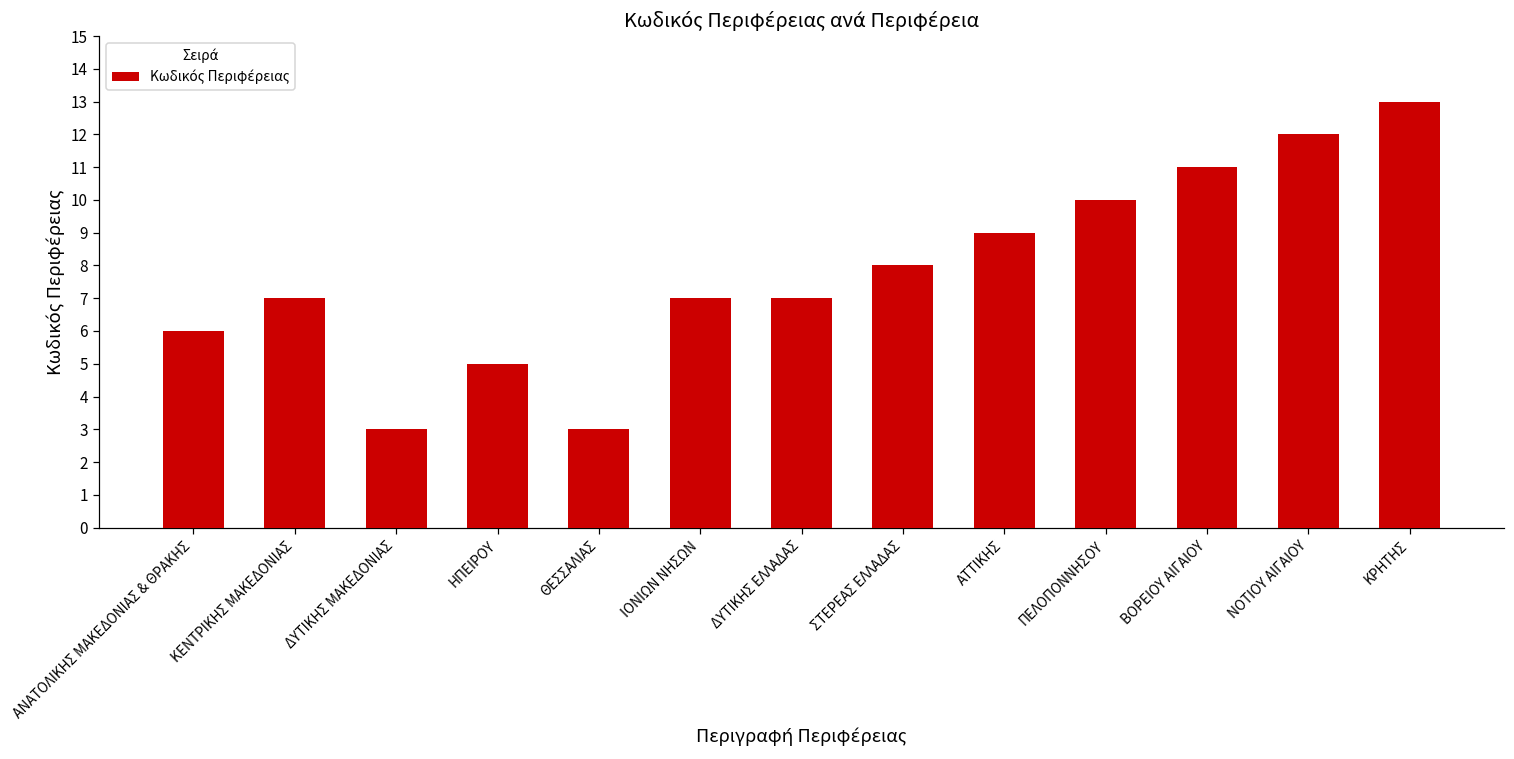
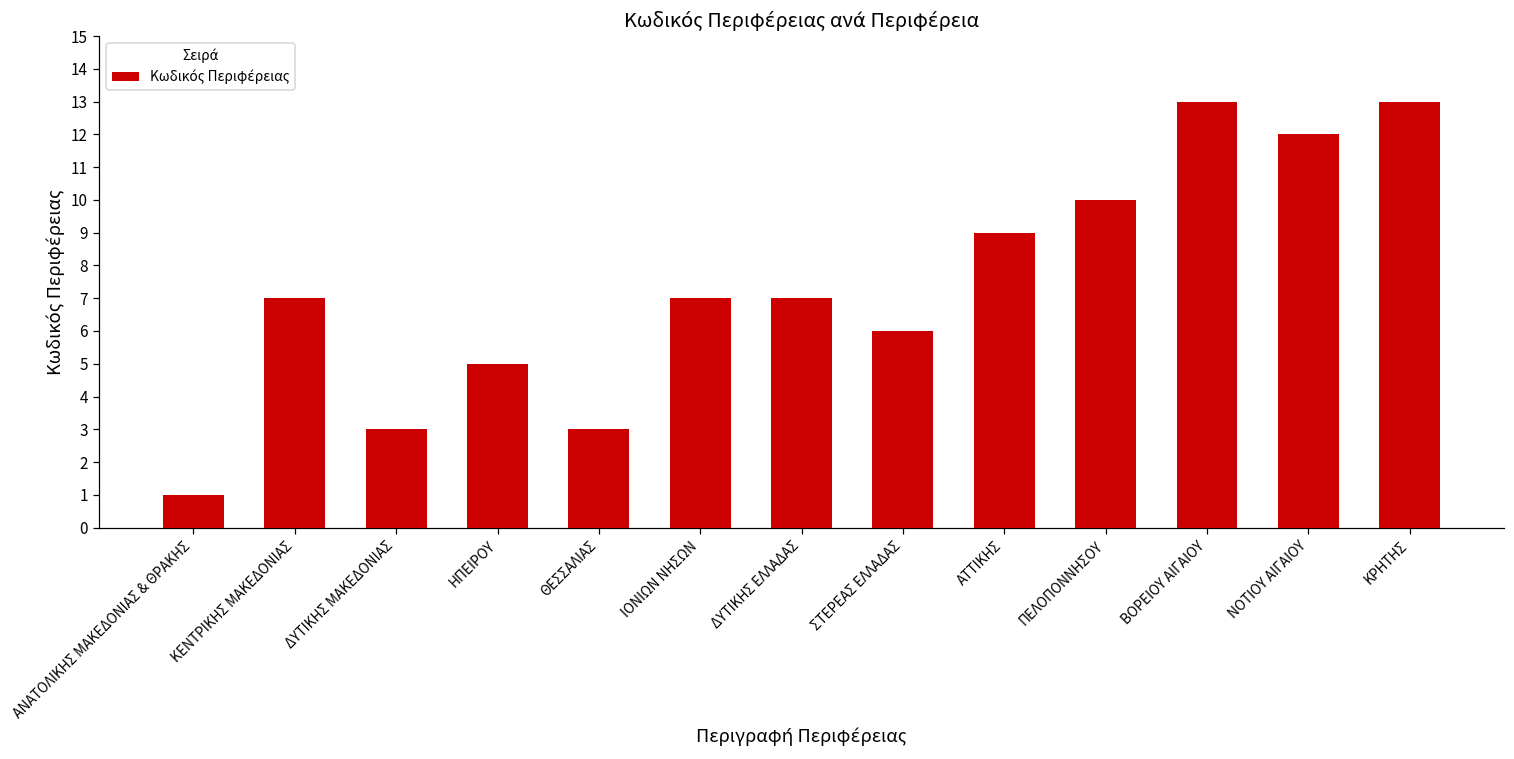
  {
-   "ΑΝΑΤΟΛΙΚΗΣ ΜΑΚΕΔΟΝΙΑΣ & ΘΡΑΚΗΣ": 6,
+   "ΑΝΑΤΟΛΙΚΗΣ ΜΑΚΕΔΟΝΙΑΣ & ΘΡΑΚΗΣ": 1,
    "ΚΕΝΤΡΙΚΗΣ ΜΑΚΕΔΟΝΙΑΣ": 7,
    "ΔΥΤΙΚΗΣ ΜΑΚΕΔΟΝΙΑΣ": 3,
    "ΗΠΕΙΡΟΥ": 5,
    "ΘΕΣΣΑΛΙΑΣ": 3,
    "ΙΟΝΙΩΝ ΝΗΣΩΝ": 7,
    "ΔΥΤΙΚΗΣ ΕΛΛΑΔΑΣ": 7,
-   "ΣΤΕΡΕΑΣ ΕΛΛΑΔΑΣ": 8,
+   "ΣΤΕΡΕΑΣ ΕΛΛΑΔΑΣ": 6,
    "ΑΤΤΙΚΗΣ": 9,
    "ΠΕΛΟΠΟΝΝΗΣΟΥ": 10,
-   "ΒΟΡΕΙΟΥ ΑΙΓΑΙΟΥ": 11,
+   "ΒΟΡΕΙΟΥ ΑΙΓΑΙΟΥ": 13,
    "ΝΟΤΙΟΥ ΑΙΓΑΙΟΥ": 12,
    "ΚΡΗΤΗΣ": 13
  }
